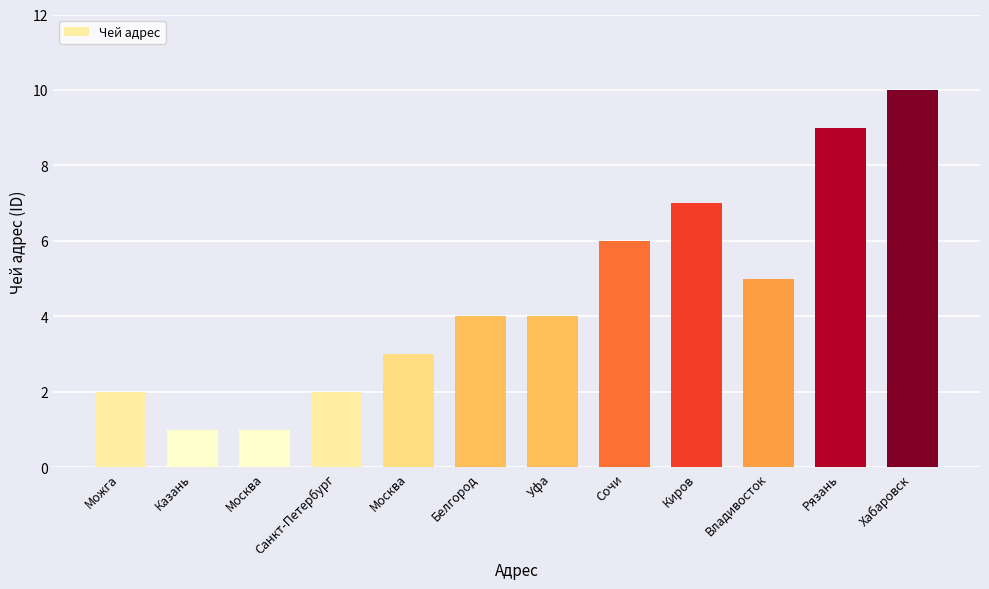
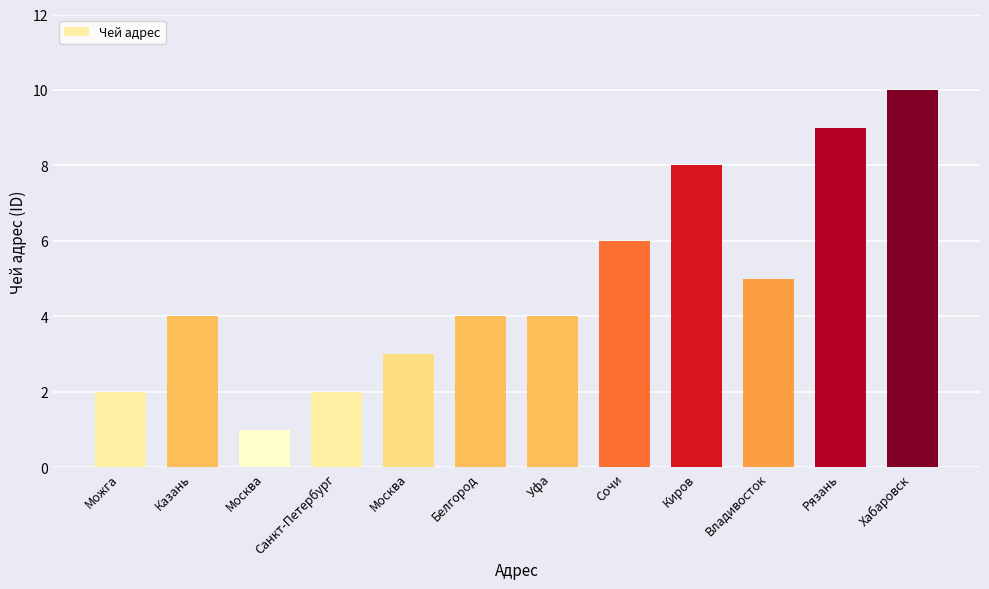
  {
    "Можга": 2,
-   "Казань": 1,
+   "Казань": 4,
    "Санкт-Петербург": 2,
    "Белгород": 4,
    "Уфа": 4,
    "Сочи": 6,
-   "Киров": 7,
+   "Киров": 8,
    "Владивосток": 5,
    "Рязань": 9,
    "Хабаровск": 10
  }
